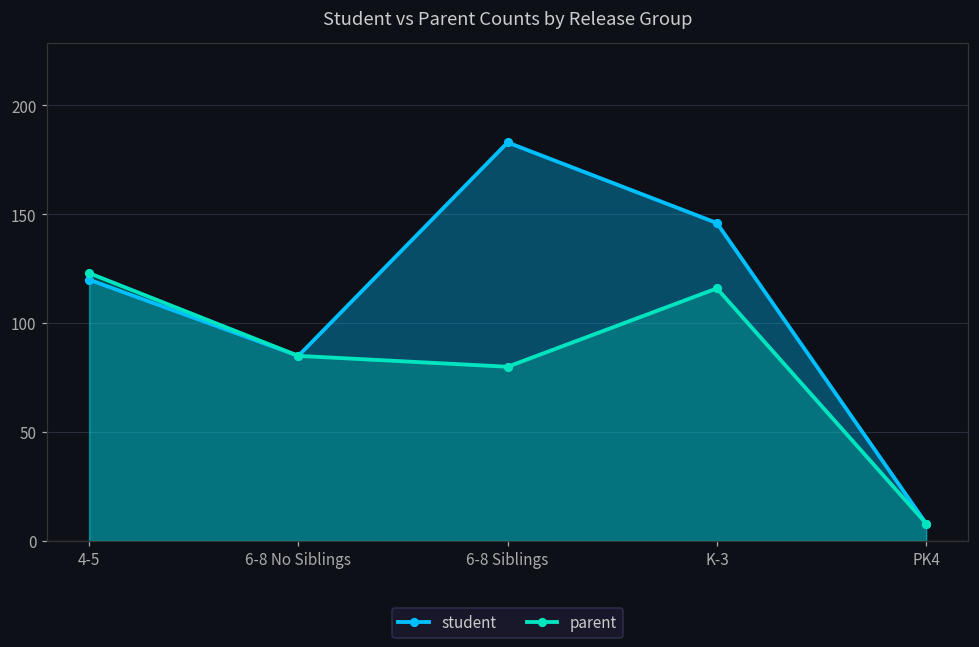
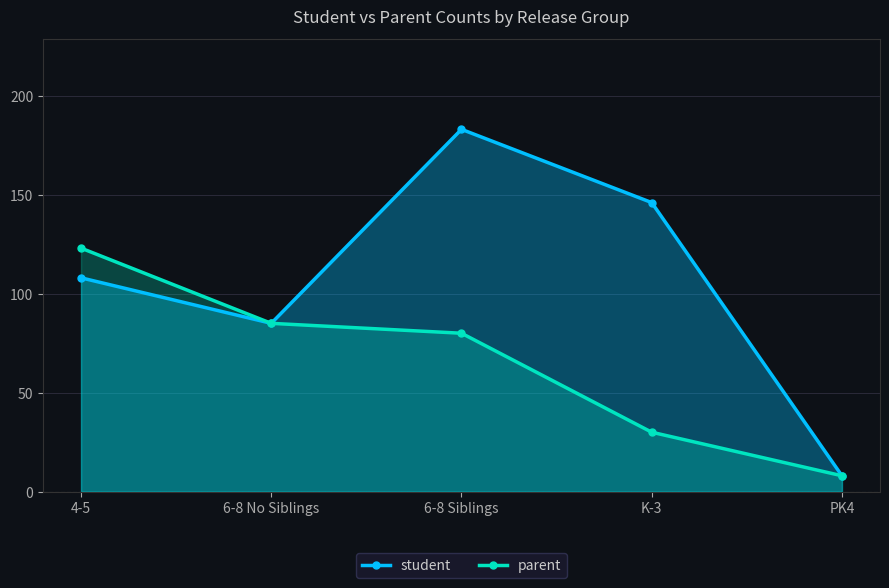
  {
    "student": {
-     "4-5": 120,
+     "4-5": 108,
      "6-8 Siblings": 183,
      "K-3": 146
    },
    "parent": {
      "4-5": 123,
      "6-8 Siblings": 80,
-     "K-3": 116
+     "K-3": 30
    }
  }
